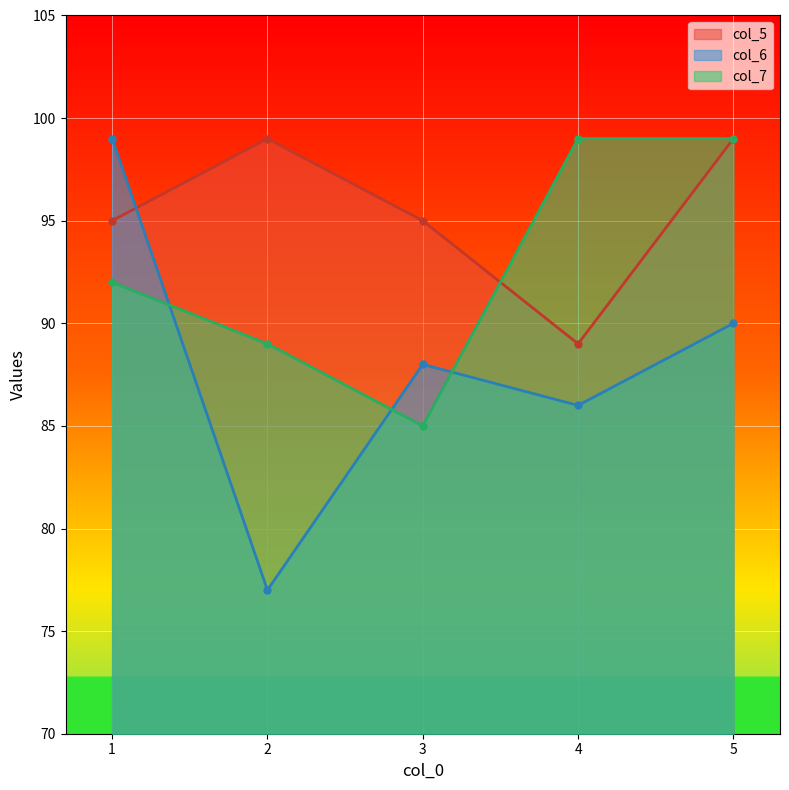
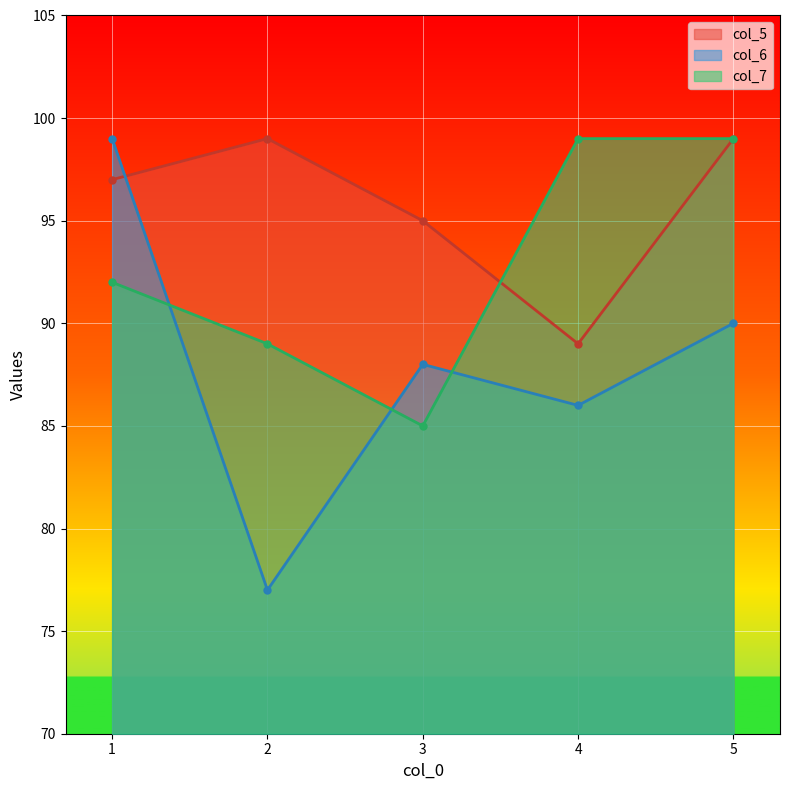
  {
    "col_5": {
-     "1": 95,
+     "1": 97,
      "2": 99,
      "3": 95,
      "4": 89
    },
    "col_6": {
      "1": 99,
      "2": 77,
      "3": 88,
      "4": 86,
      "5": 90
    },
    "col_7": {
      "1": 92,
      "2": 89,
      "3": 85,
      "4": 99
    }
  }
